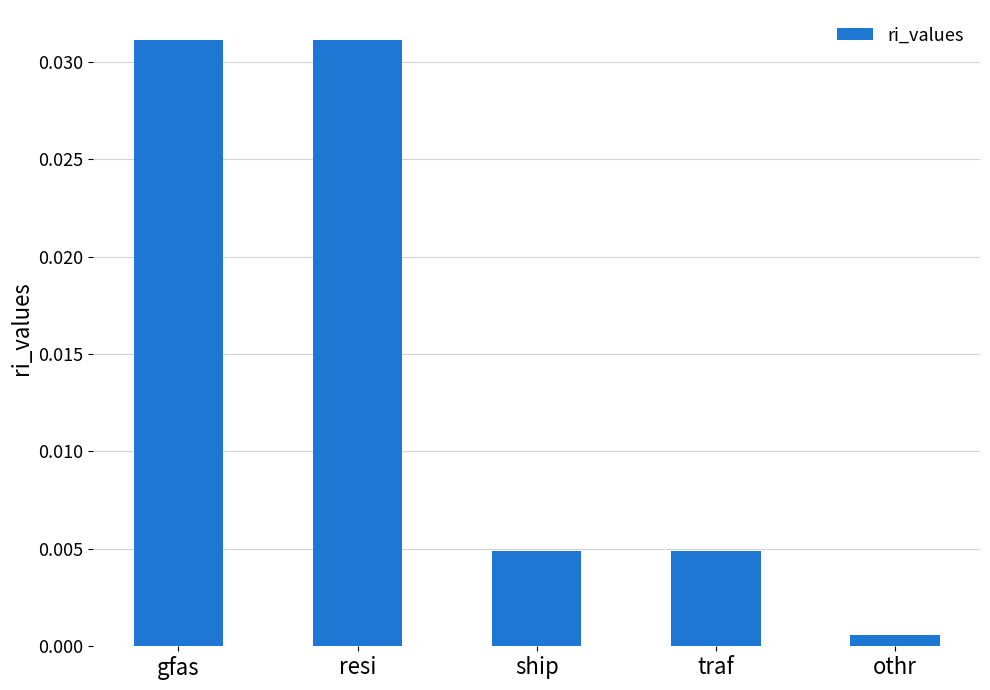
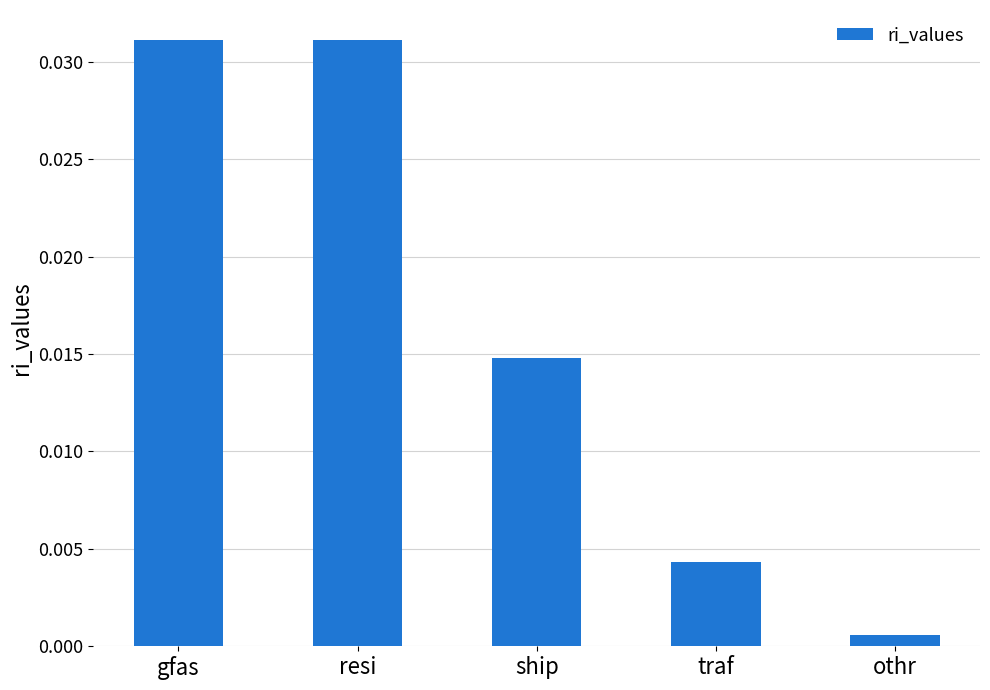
  {
    "gfas": 0.0311,
    "resi": 0.0311,
-   "ship": 0.0049,
-   "traf": 0.0049,
+   "ship": 0.0148,
+   "traf": 0.0043,
    "othr": 0.0006
  }
